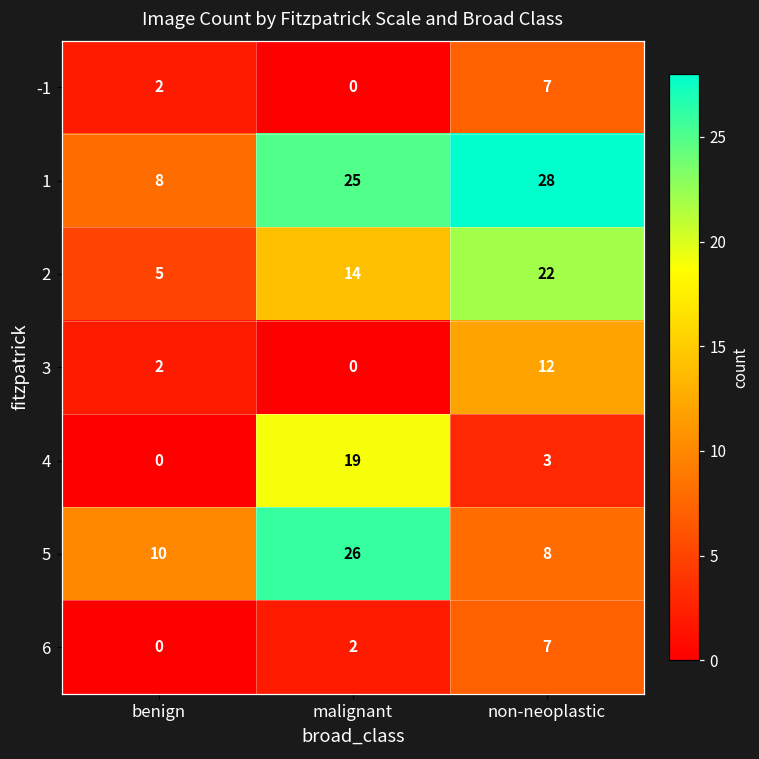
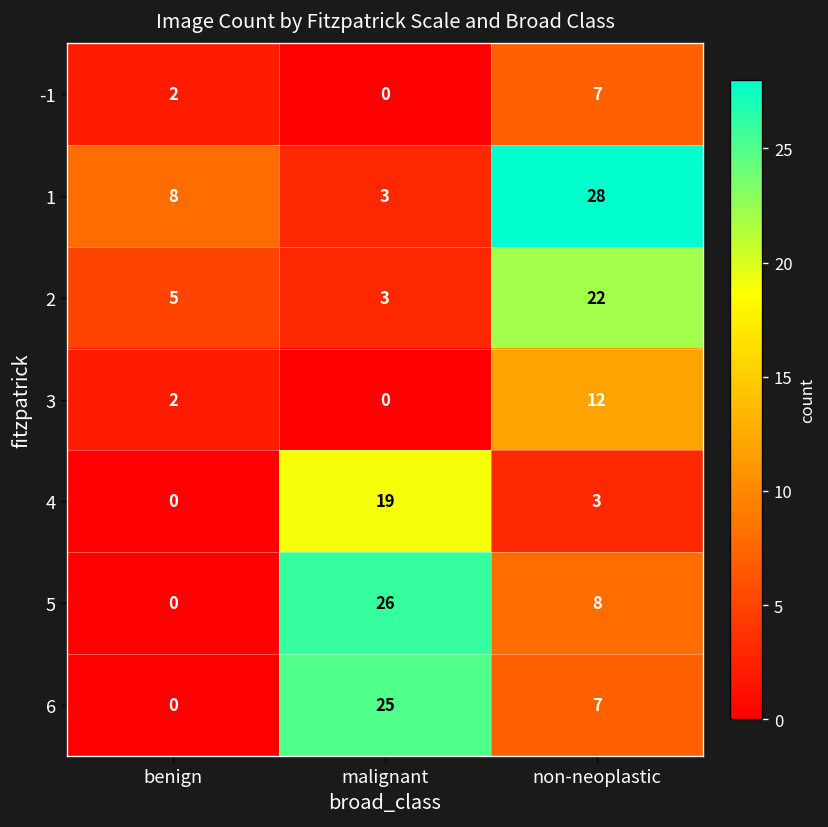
  {
    "-1": {
      "benign": 2,
      "malignant": 0,
      "non-neoplastic": 7
    },
    "1": {
      "benign": 8,
-     "malignant": 25,
+     "malignant": 3,
      "non-neoplastic": 28
    },
    "2": {
      "benign": 5,
-     "malignant": 14,
+     "malignant": 3,
      "non-neoplastic": 22
    },
    "3": {
      "benign": 2,
      "malignant": 0,
      "non-neoplastic": 12
    },
    "4": {
      "benign": 0,
      "malignant": 19,
      "non-neoplastic": 3
    },
    "5": {
-     "benign": 10,
+     "benign": 0,
      "malignant": 26,
      "non-neoplastic": 8
    },
    "6": {
      "benign": 0,
-     "malignant": 2,
+     "malignant": 25,
      "non-neoplastic": 7
    }
  }
